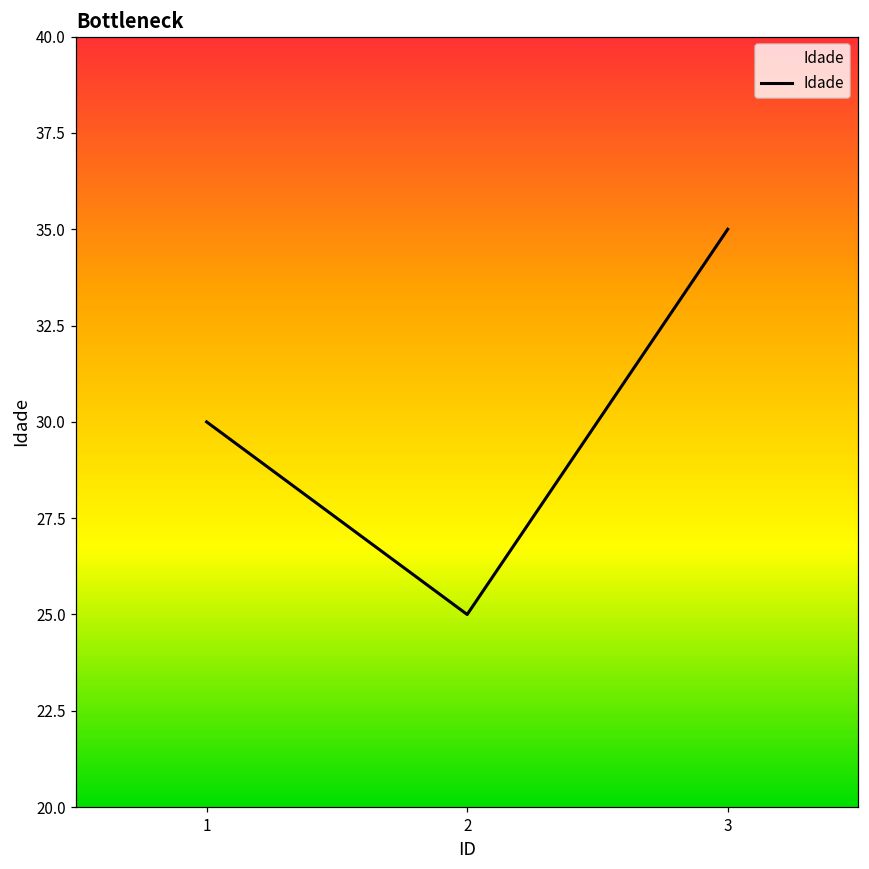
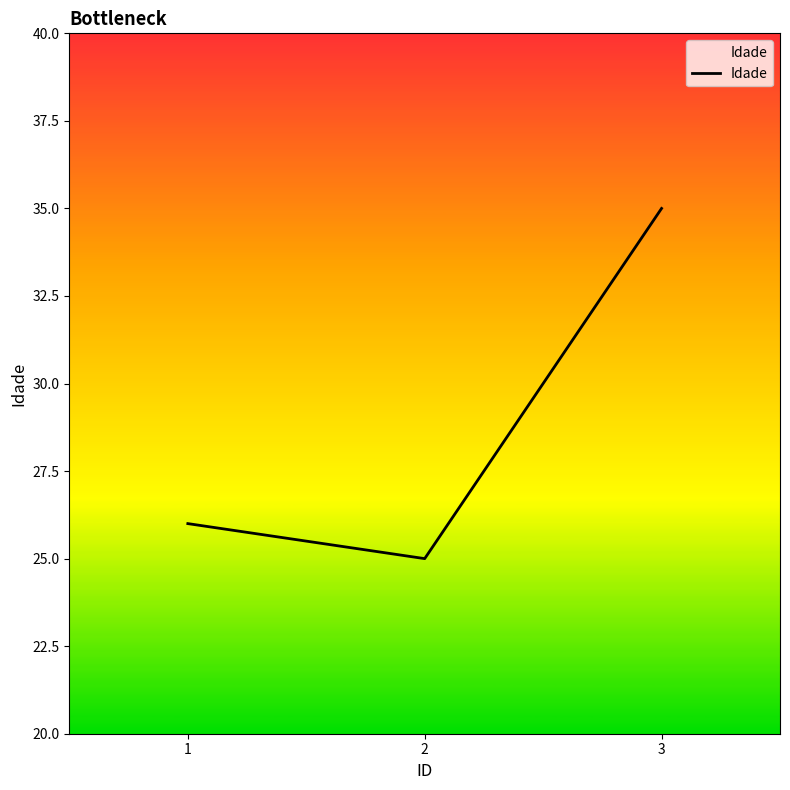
  {
-   "1": 30,
+   "1": 26,
    "2": 25,
    "3": 35
  }
